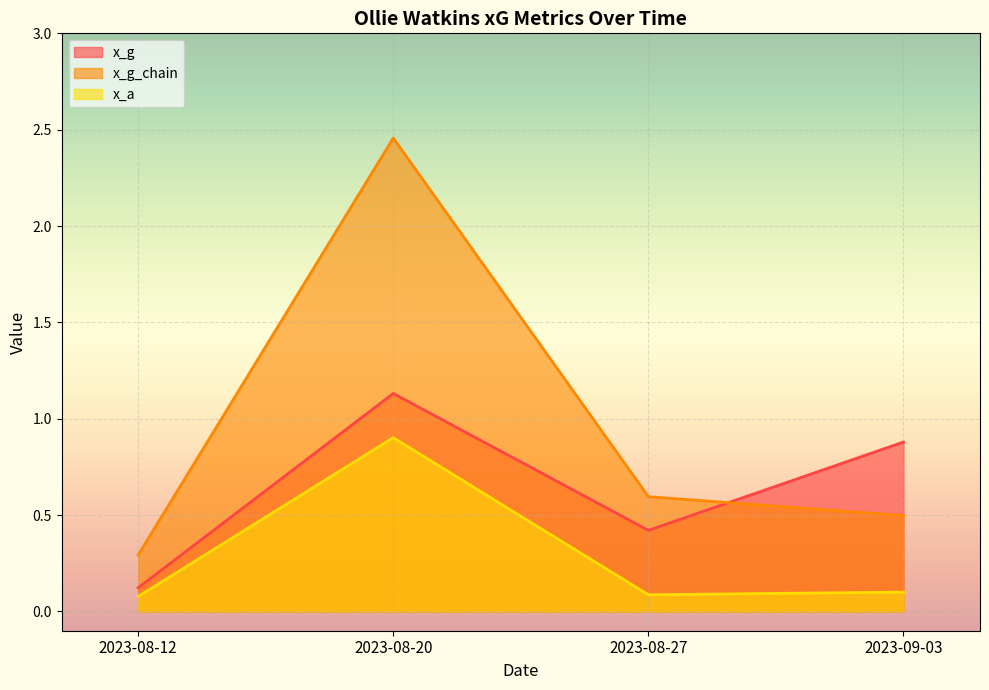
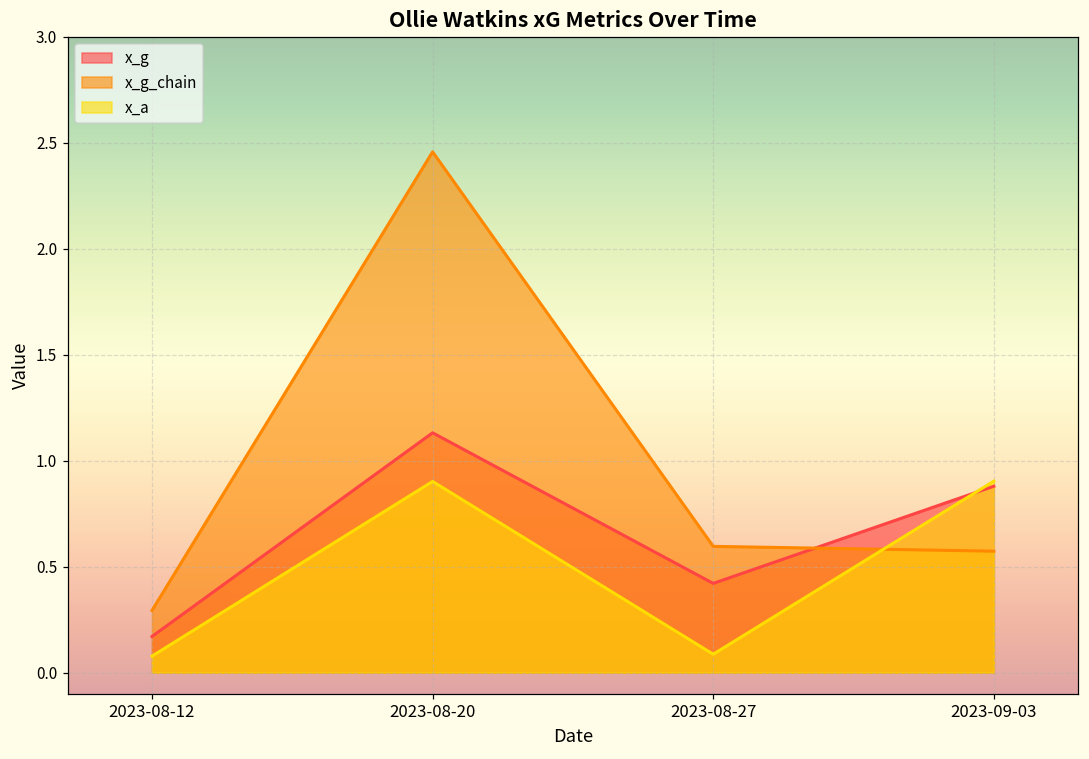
  {
    "x_g": {
-     "2023-08-12": 0.12,
+     "2023-08-12": 0.17,
      "2023-08-20": 1.13,
      "2023-08-27": 0.42,
      "2023-09-03": 0.88
    },
    "x_g_chain": {
      "2023-08-12": 0.29,
      "2023-08-20": 2.46,
      "2023-08-27": 0.60,
-     "2023-09-03": 0.50
+     "2023-09-03": 0.57
    },
    "x_a": {
      "2023-08-12": 0.08,
      "2023-08-20": 0.90,
      "2023-08-27": 0.09,
-     "2023-09-03": 0.10
+     "2023-09-03": 0.90
    }
  }
